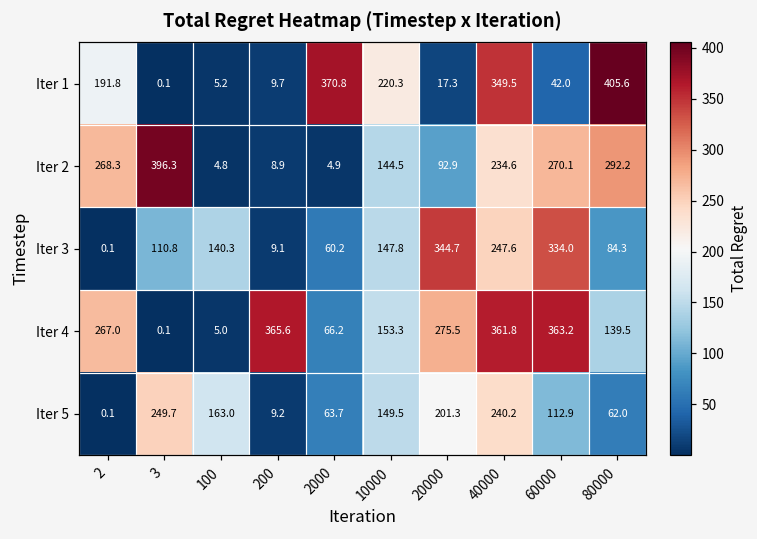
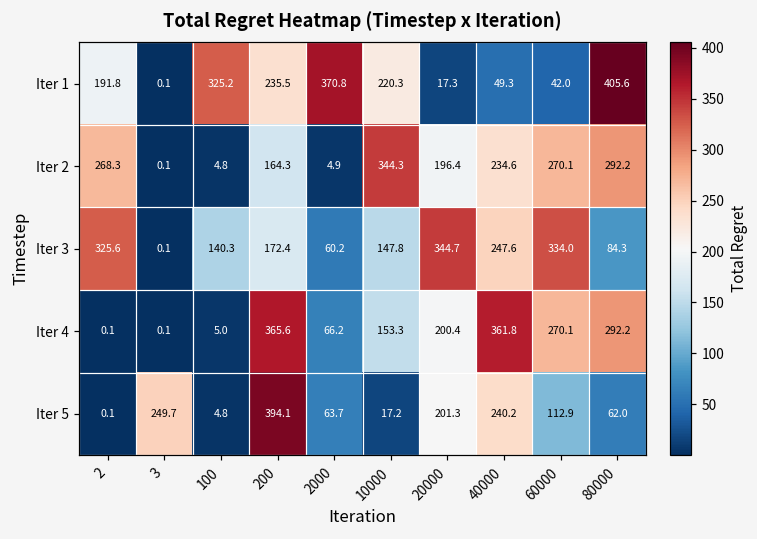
  {
    "Iter 1": {
      "2": 191.8,
      "3": 0.1,
-     "100": 5.2,
-     "200": 9.7,
+     "100": 325.2,
+     "200": 235.5,
      "2000": 370.8,
      "10000": 220.3,
      "20000": 17.3,
-     "40000": 349.5,
+     "40000": 49.3,
      "60000": 42.0,
      "80000": 405.6
    },
    "Iter 2": {
      "2": 268.3,
-     "3": 396.3,
+     "3": 0.1,
      "100": 4.8,
-     "200": 8.9,
+     "200": 164.3,
      "2000": 4.9,
-     "10000": 144.5,
-     "20000": 92.9,
+     "10000": 344.3,
+     "20000": 196.4,
      "40000": 234.6,
      "60000": 270.1,
      "80000": 292.2
    },
    "Iter 3": {
-     "2": 0.1,
-     "3": 110.8,
+     "2": 325.6,
+     "3": 0.1,
      "100": 140.3,
-     "200": 9.1,
+     "200": 172.4,
      "2000": 60.2,
      "10000": 147.8,
      "20000": 344.7,
      "40000": 247.6,
      "60000": 334.0,
      "80000": 84.3
    },
    "Iter 4": {
-     "2": 267.0,
+     "2": 0.1,
      "3": 0.1,
      "100": 5.0,
      "200": 365.6,
      "2000": 66.2,
      "10000": 153.3,
-     "20000": 275.5,
+     "20000": 200.4,
      "40000": 361.8,
-     "60000": 363.2,
-     "80000": 139.5
+     "60000": 270.1,
+     "80000": 292.2
    },
    "Iter 5": {
      "2": 0.1,
      "3": 249.7,
-     "100": 163.0,
-     "200": 9.2,
+     "100": 4.8,
+     "200": 394.1,
      "2000": 63.7,
-     "10000": 149.5,
+     "10000": 17.2,
      "20000": 201.3,
      "40000": 240.2,
      "60000": 112.9,
      "80000": 62.0
    }
  }
